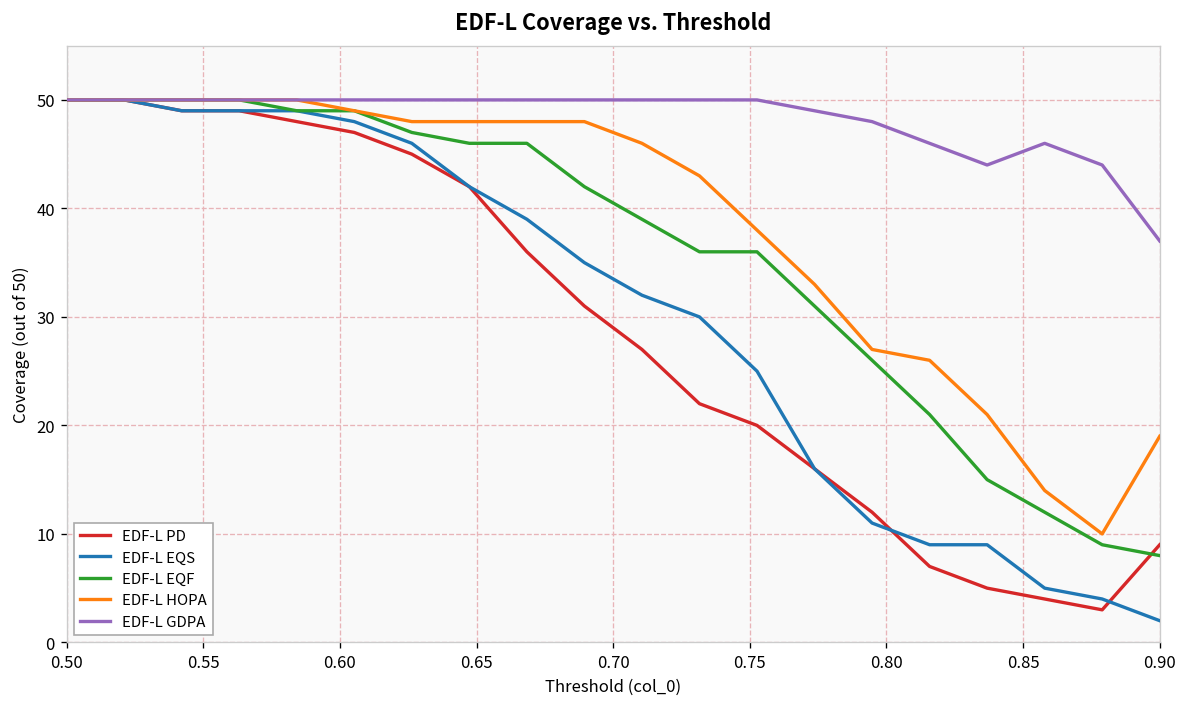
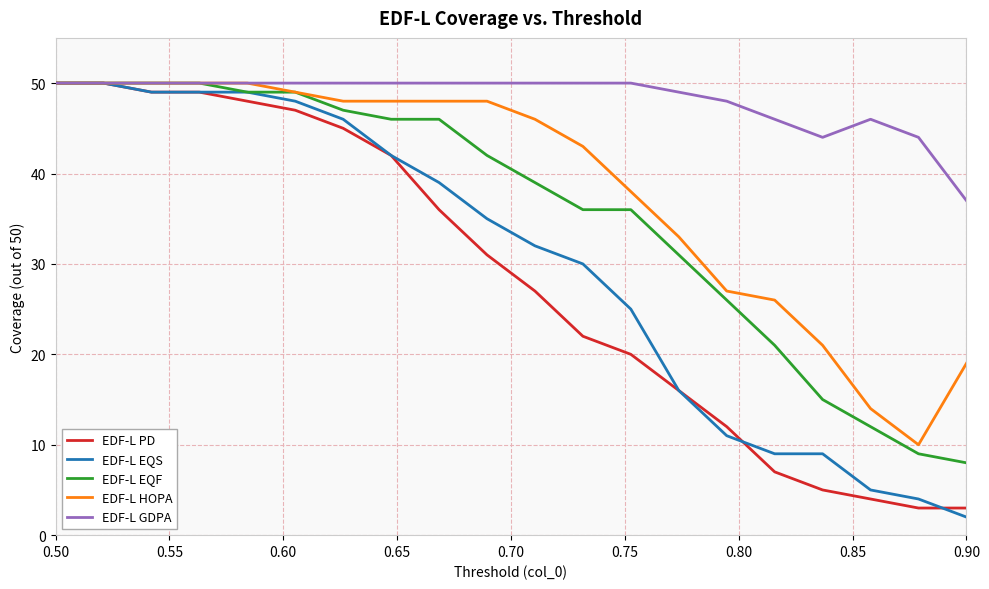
  {
    "EDF-L PD": {
-     "0.90": 9
+     "0.90": 3
    },
    "EDF-L EQS": {
      "0.90": 2
    },
    "EDF-L EQF": {
      "0.90": 8
    },
    "EDF-L HOPA": {
      "0.90": 19
    },
    "EDF-L GDPA": {
      "0.90": 37
    }
  }
